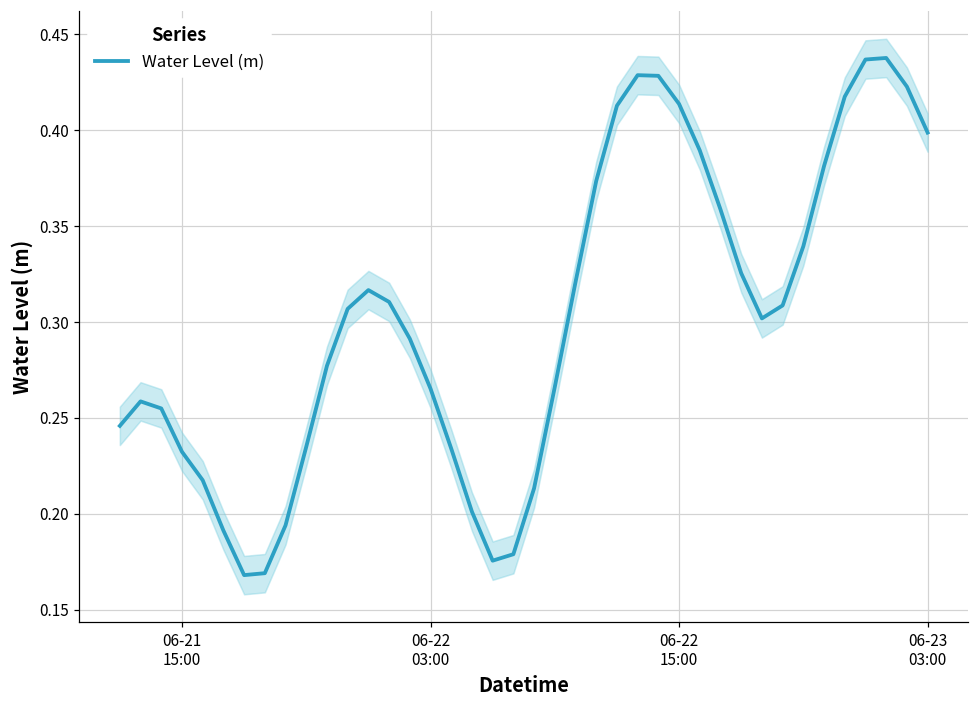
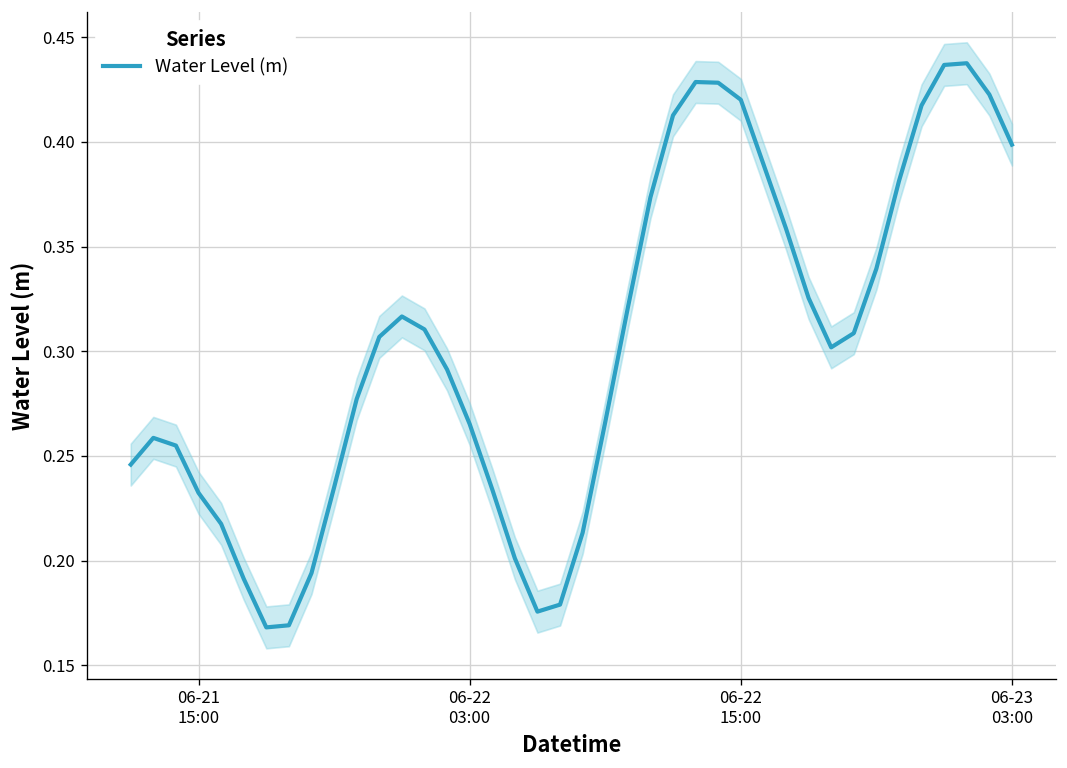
  {
    "Water Level (m)": {
      "06-21 15:00": 0.232,
      "06-22 03:00": 0.265,
-     "06-22 15:00": 0.414,
+     "06-22 15:00": 0.420,
      "06-23 03:00": 0.399
    }
  }
